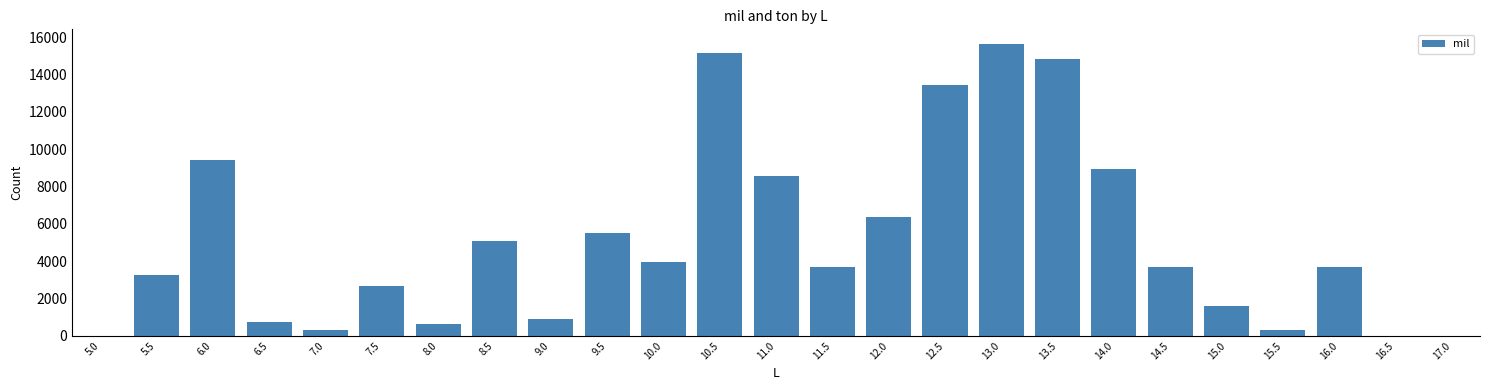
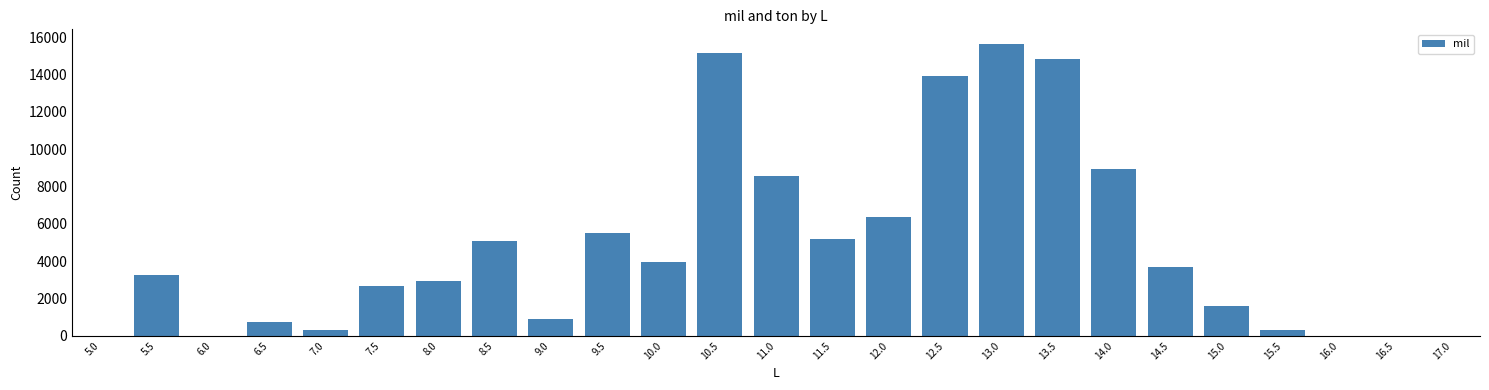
  {
    "5.0": 0,
    "5.5": 3300,
-   "6.0": 9400,
+   "6.0": 0,
    "6.5": 700,
    "7.0": 300,
    "7.5": 2700,
-   "8.0": 700,
+   "8.0": 2900,
    "8.5": 5100,
    "9.0": 900,
    "9.5": 5500,
    "10.0": 4000,
    "10.5": 15100,
    "11.0": 8600,
-   "11.5": 3700,
+   "11.5": 5200,
    "12.0": 6400,
-   "12.5": 13500,
+   "12.5": 13900,
    "13.0": 15600,
    "13.5": 14900,
    "14.0": 9000,
    "14.5": 3700,
    "15.0": 1600,
    "15.5": 300,
-   "16.0": 3700,
+   "16.0": 0,
    "16.5": 0,
    "17.0": 0
  }
